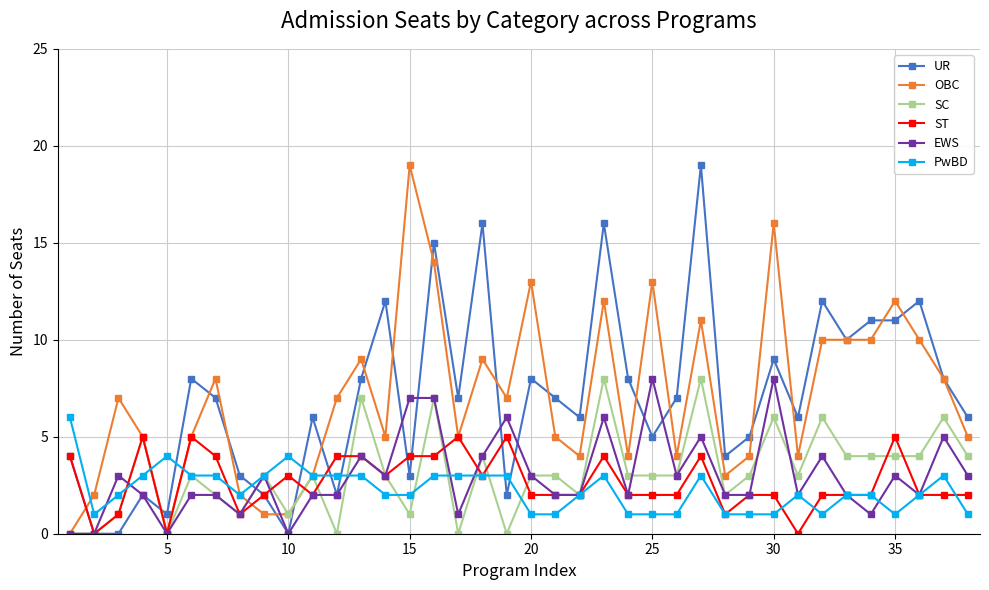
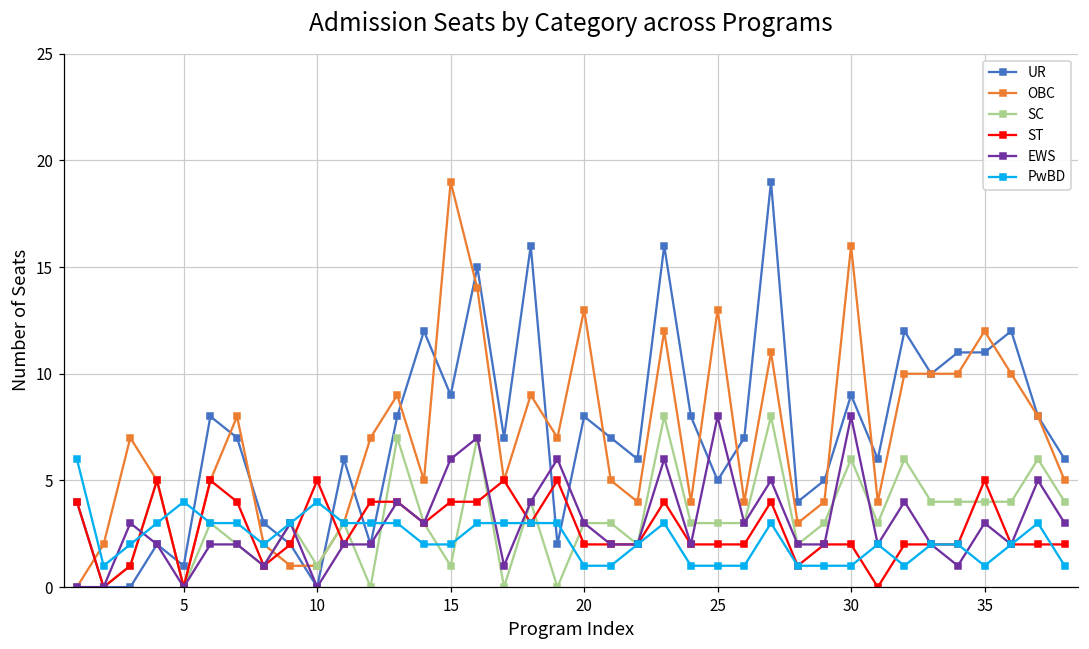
  {
    "UR": {
      "5": 1,
-     "15": 3,
+     "15": 9,
      "20": 8,
      "25": 5,
      "30": 9,
      "35": 11
    },
    "OBC": {
      "15": 19,
      "20": 13,
      "25": 13,
      "30": 16,
      "35": 12
    },
    "SC": {
      "15": 1,
      "25": 3,
      "30": 6,
      "35": 4
    },
    "ST": {
-     "10": 3,
+     "10": 5,
      "15": 4,
      "20": 2,
      "25": 2,
      "30": 2,
      "35": 5
    },
    "EWS": {
-     "15": 7,
+     "15": 6,
      "25": 8,
      "30": 8,
      "35": 3
    },
    "PwBD": {
      "5": 4,
      "10": 4,
      "15": 2,
      "20": 1,
      "25": 1,
      "30": 1,
      "35": 1
    }
  }
